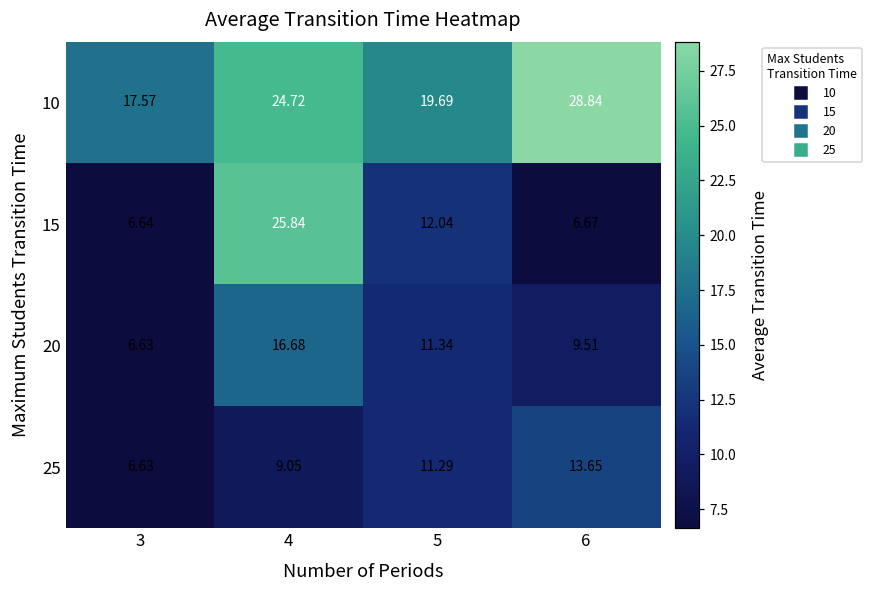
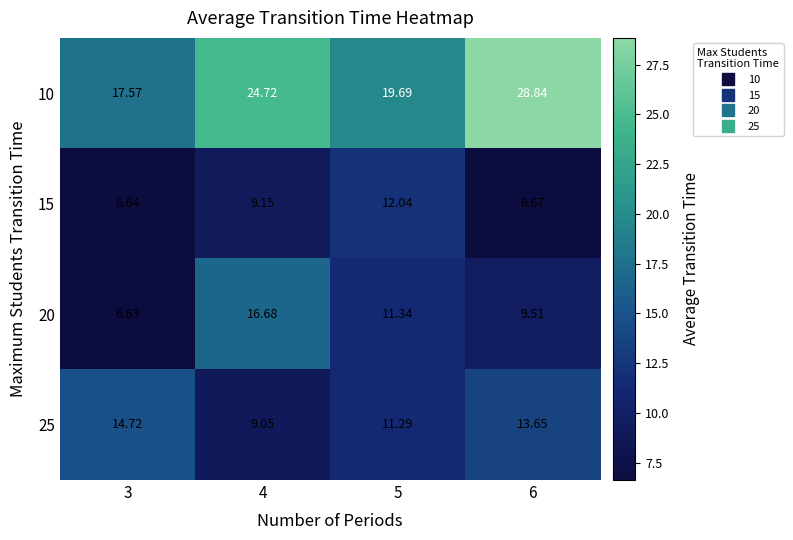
  {
    "10": {
      "3": 17.57,
      "4": 24.72,
      "5": 19.69,
      "6": 28.84
    },
    "15": {
      "3": 6.64,
-     "4": 25.84,
+     "4": 9.15,
      "5": 12.04,
      "6": 6.67
    },
    "20": {
      "3": 6.63,
      "4": 16.68,
      "5": 11.34,
      "6": 9.51
    },
    "25": {
-     "3": 6.63,
+     "3": 14.72,
      "4": 9.05,
      "5": 11.29,
      "6": 13.65
    }
  }
